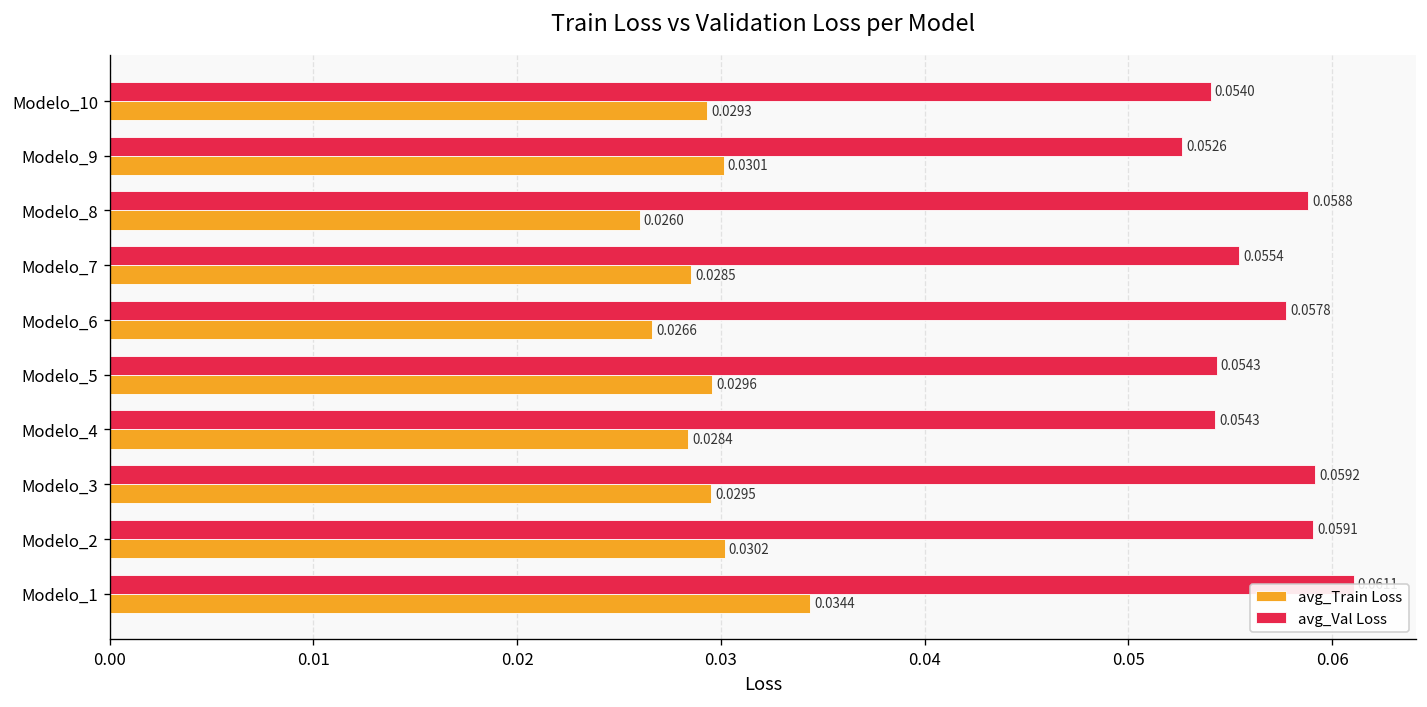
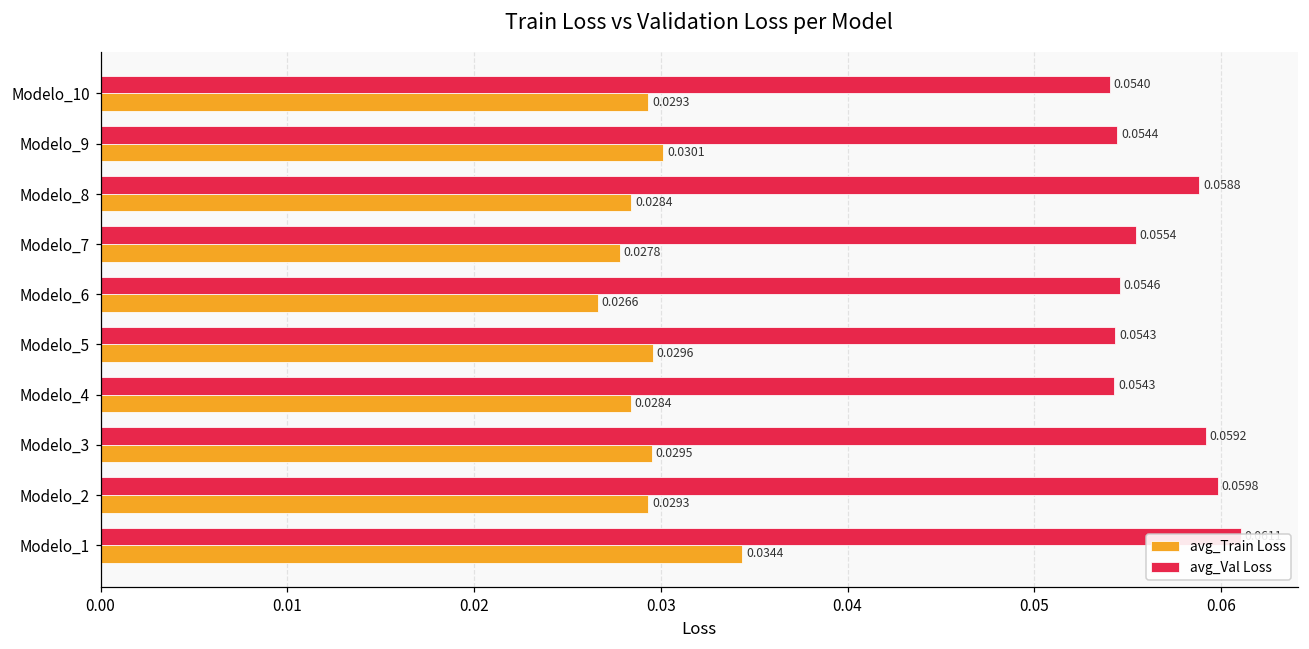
  {
    "avg_Train Loss": {
      "Modelo_10": 0.0293,
      "Modelo_9": 0.0301,
-     "Modelo_8": 0.0260,
-     "Modelo_7": 0.0285,
+     "Modelo_8": 0.0284,
+     "Modelo_7": 0.0278,
      "Modelo_6": 0.0266,
      "Modelo_5": 0.0296,
      "Modelo_4": 0.0284,
      "Modelo_3": 0.0295,
-     "Modelo_2": 0.0302,
+     "Modelo_2": 0.0293,
      "Modelo_1": 0.0344
    },
    "avg_Val Loss": {
      "Modelo_10": 0.0540,
-     "Modelo_9": 0.0526,
+     "Modelo_9": 0.0544,
      "Modelo_8": 0.0588,
      "Modelo_7": 0.0554,
-     "Modelo_6": 0.0578,
+     "Modelo_6": 0.0546,
      "Modelo_5": 0.0543,
      "Modelo_4": 0.0543,
      "Modelo_3": 0.0592,
-     "Modelo_2": 0.0591
+     "Modelo_2": 0.0598
    }
  }
